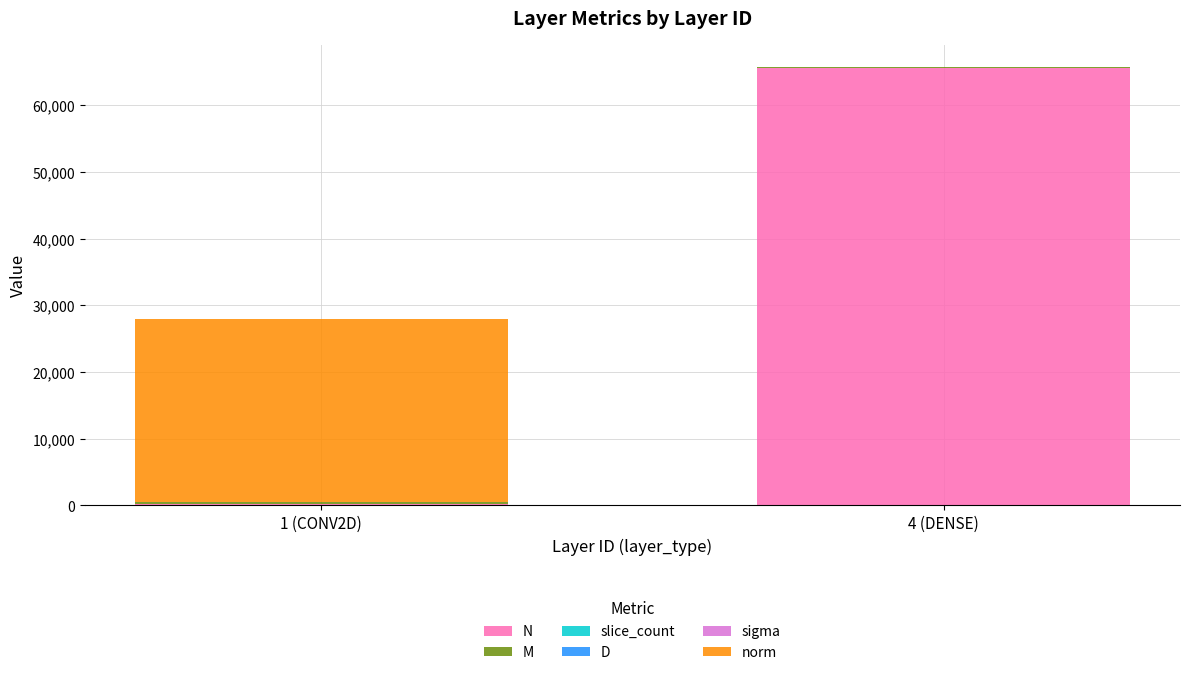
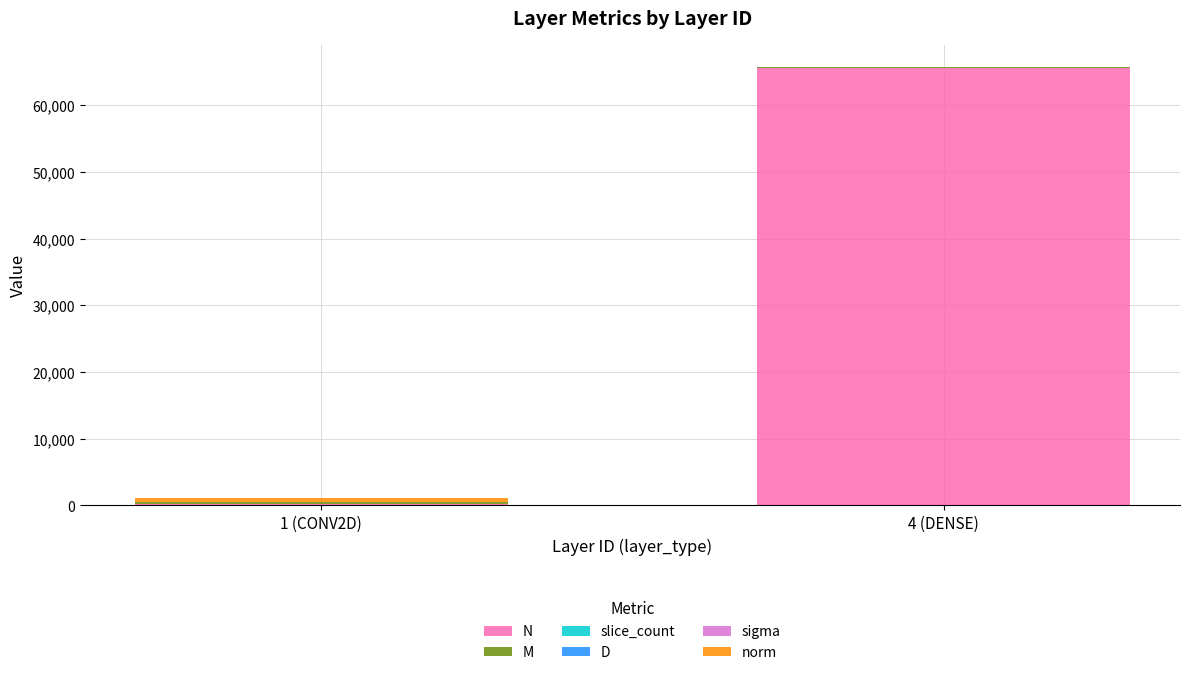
  {
    "norm": {
-     "1 (CONV2D)": "27,000"
+     "1 (CONV2D)": "1,000"
    }
  }
